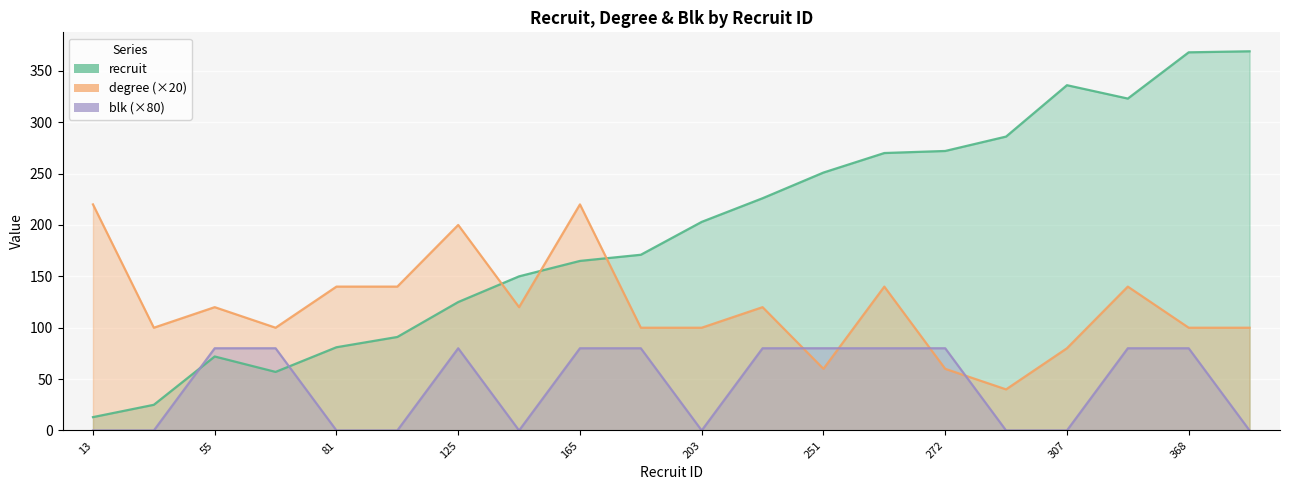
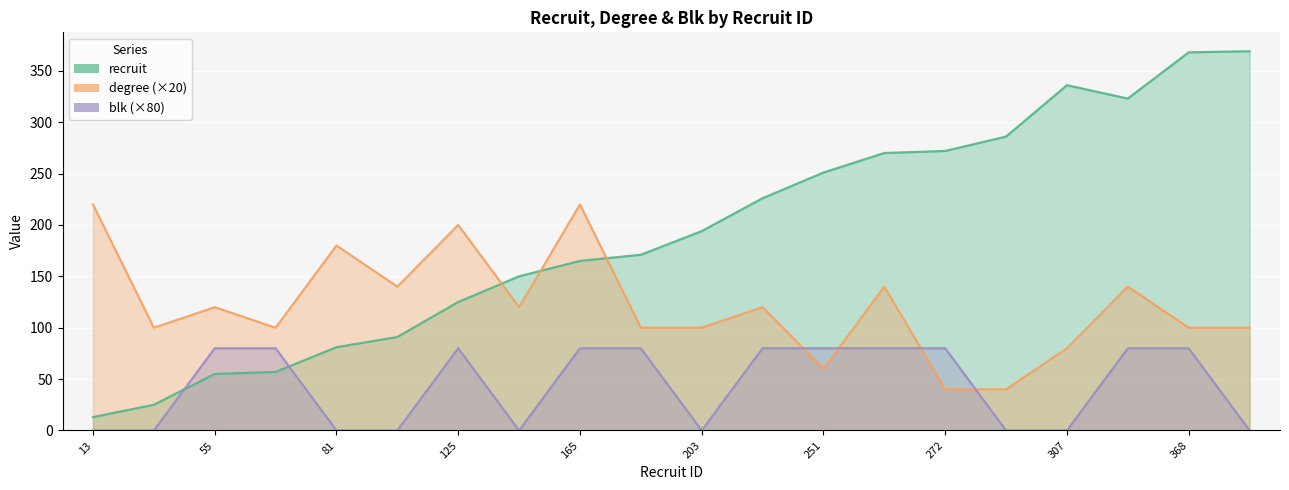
  {
    "recruit": {
      "13": 13,
-     "55": 72,
+     "55": 55,
      "81": 81,
      "125": 125,
      "165": 165,
-     "203": 203,
+     "203": 194,
      "251": 251,
      "272": 272,
      "307": 336,
      "368": 368
    },
    "degree (×20)": {
      "13": 220,
      "55": 120,
-     "81": 140,
+     "81": 180,
      "125": 200,
      "165": 220,
      "203": 100,
      "251": 60,
-     "272": 60,
+     "272": 40,
      "307": 80,
      "368": 100
    },
    "blk (×80)": {
      "13": 0,
      "55": 80,
      "81": 0,
      "125": 80,
      "165": 80,
      "203": 0,
      "251": 80,
      "272": 80,
      "307": 0,
      "368": 80
    }
  }
